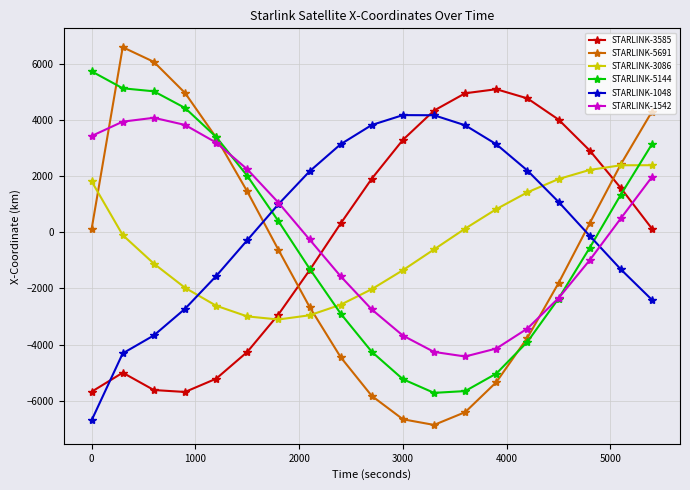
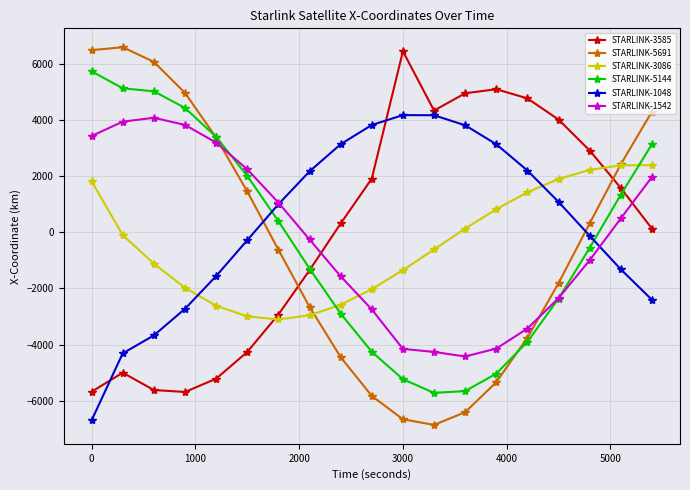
  {
    "STARLINK-3585": {
      "0": -5700,
-     "3000": 3300
+     "3000": 6400
    },
    "STARLINK-5691": {
-     "0": 100,
+     "0": 6500,
      "3000": -6700
    },
    "STARLINK-3086": {
      "0": 1800,
      "3000": -1400
    },
    "STARLINK-5144": {
      "0": 5700,
      "3000": -5200
    },
    "STARLINK-1048": {
      "0": -6700,
      "3000": 4200
    },
    "STARLINK-1542": {
      "0": 3400,
-     "3000": -3700
+     "3000": -4200
    }
  }
